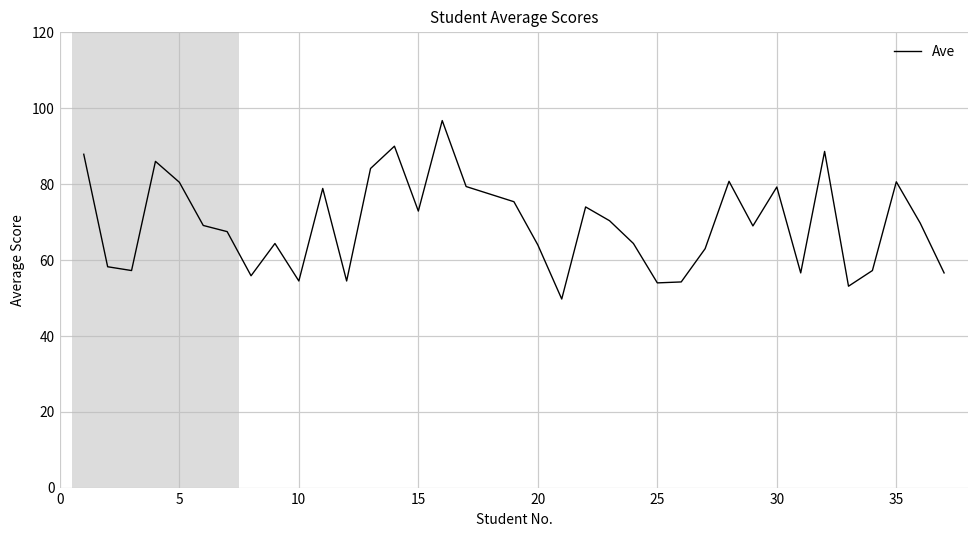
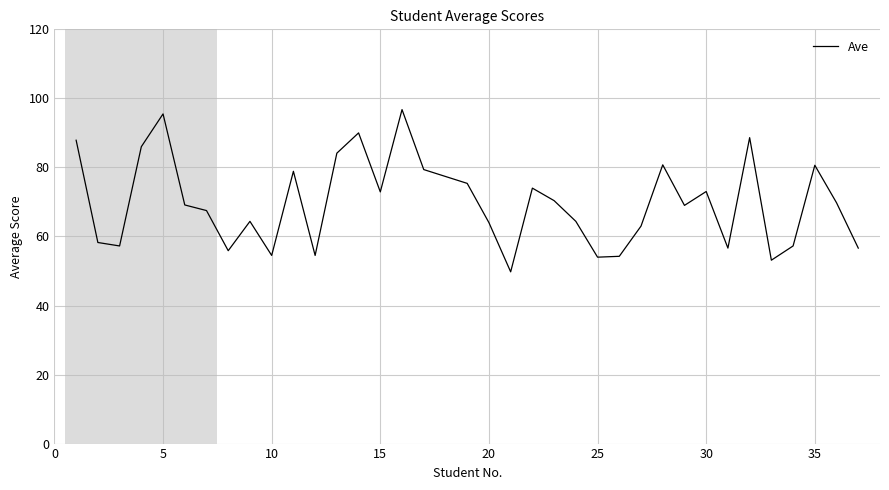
  {
-   "5": 81,
+   "5": 96,
    "10": 55,
    "15": 73,
    "20": 64,
    "25": 54,
-   "30": 79,
+   "30": 73,
    "35": 81
  }
